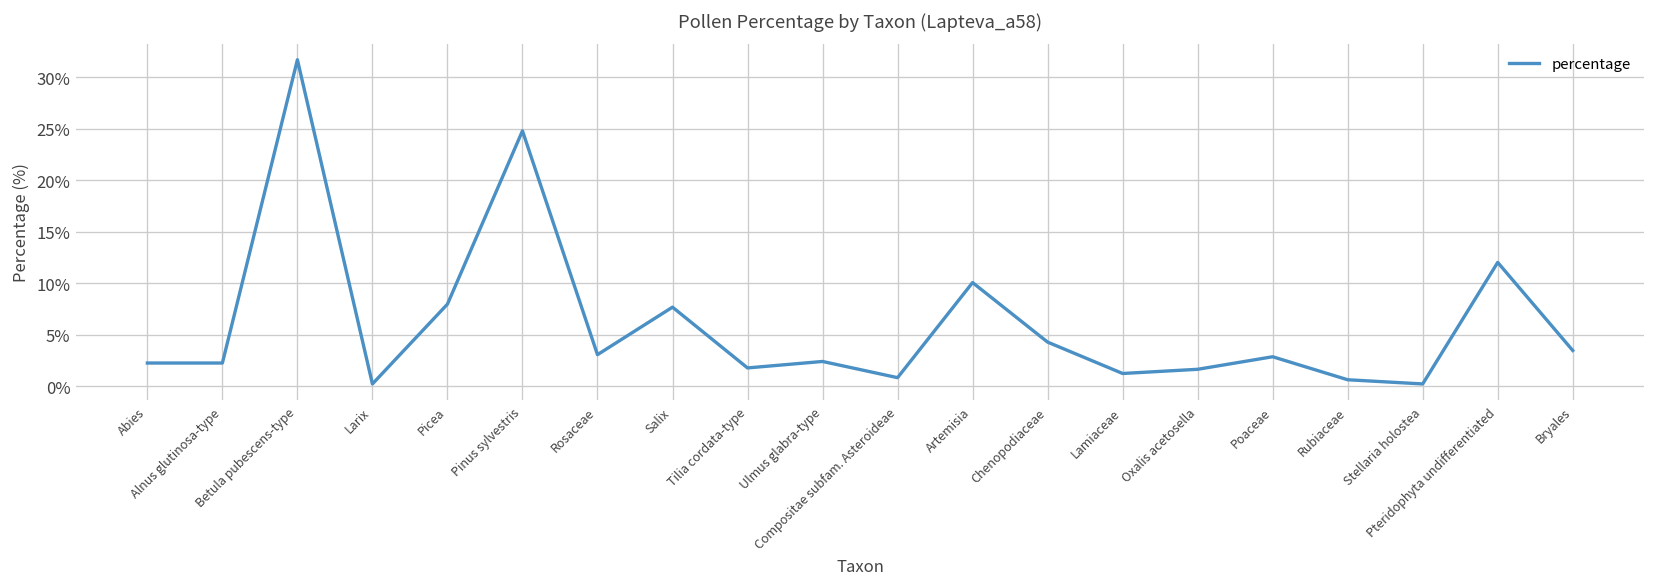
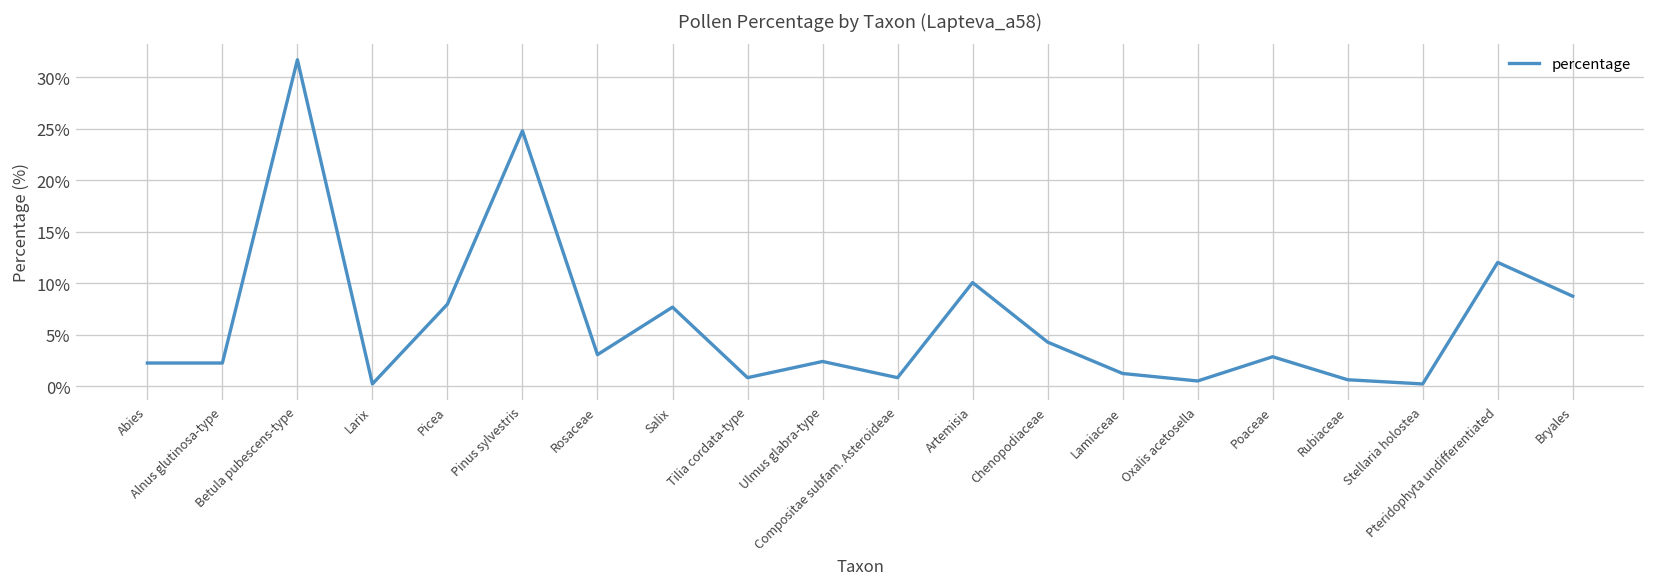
  {
    "Abies": "2%",
    "Alnus glutinosa-type": "2%",
    "Betula pubescens-type": "32%",
    "Larix": "0%",
    "Picea": "8%",
    "Pinus sylvestris": "25%",
    "Rosaceae": "3%",
    "Salix": "8%",
-   "Tilia cordata-type": "2%",
+   "Tilia cordata-type": "1%",
    "Ulmus glabra-type": "2%",
    "Compositae subfam. Asteroideae": "1%",
    "Artemisia": "10%",
    "Chenopodiaceae": "4%",
    "Lamiaceae": "1%",
-   "Oxalis acetosella": "2%",
+   "Oxalis acetosella": "0%",
    "Poaceae": "3%",
    "Rubiaceae": "1%",
    "Stellaria holostea": "0%",
    "Pteridophyta undifferentiated": "12%",
-   "Bryales": "3%"
+   "Bryales": "9%"
  }
